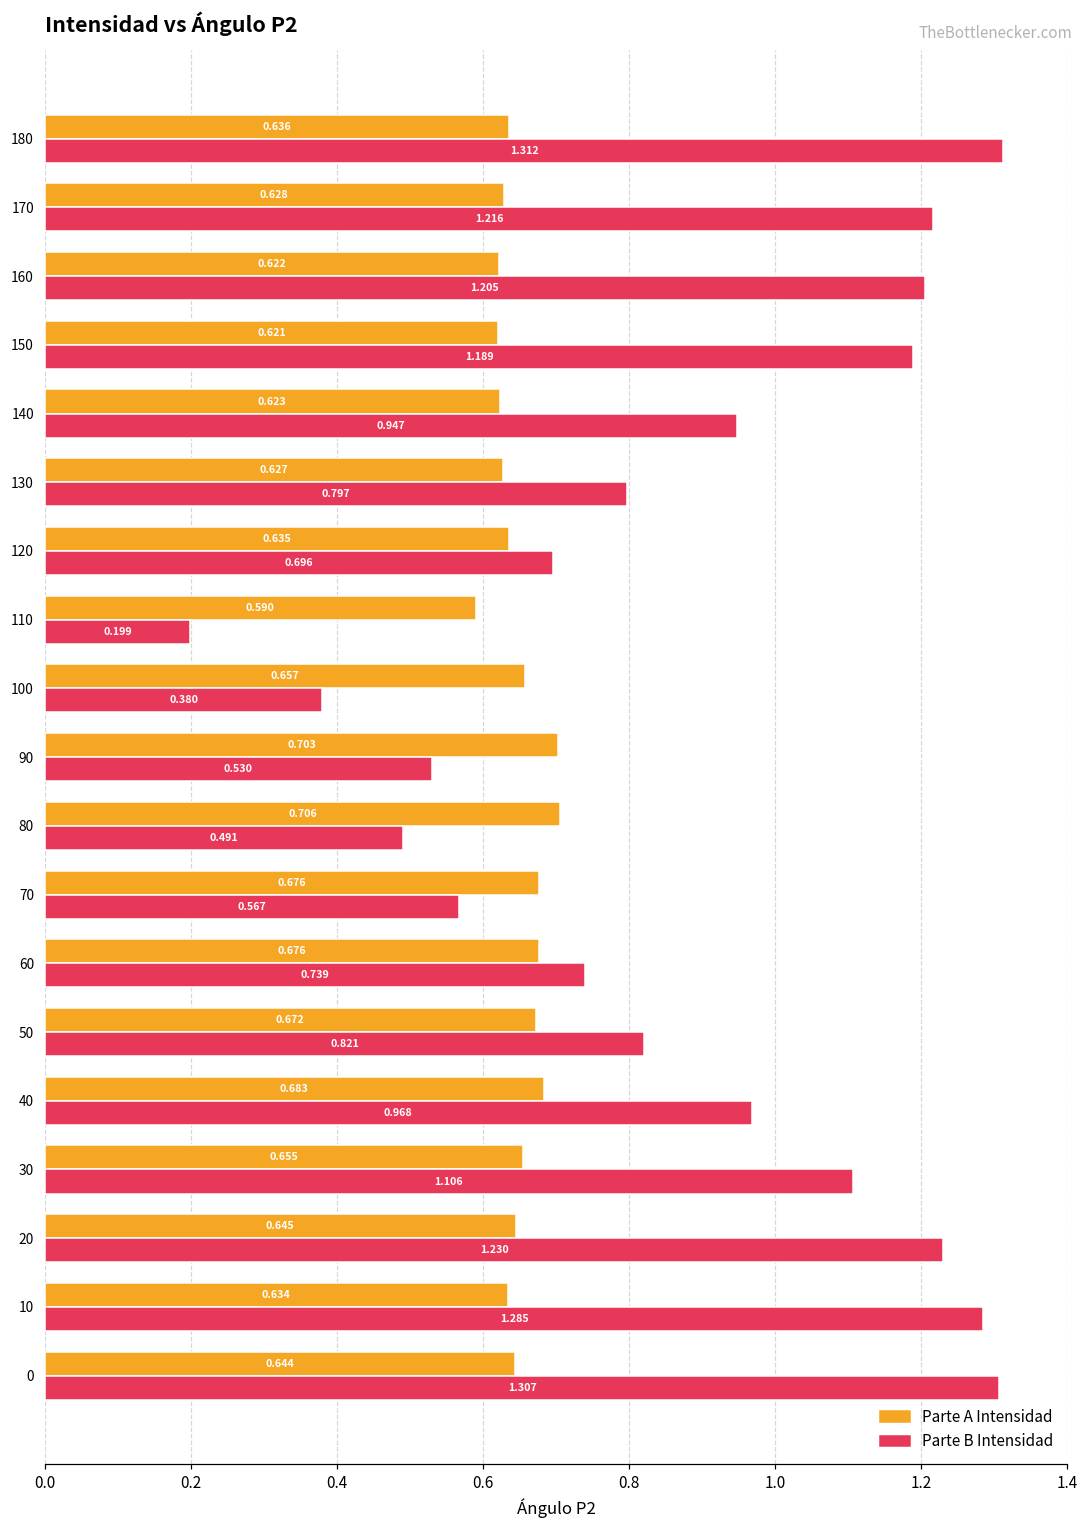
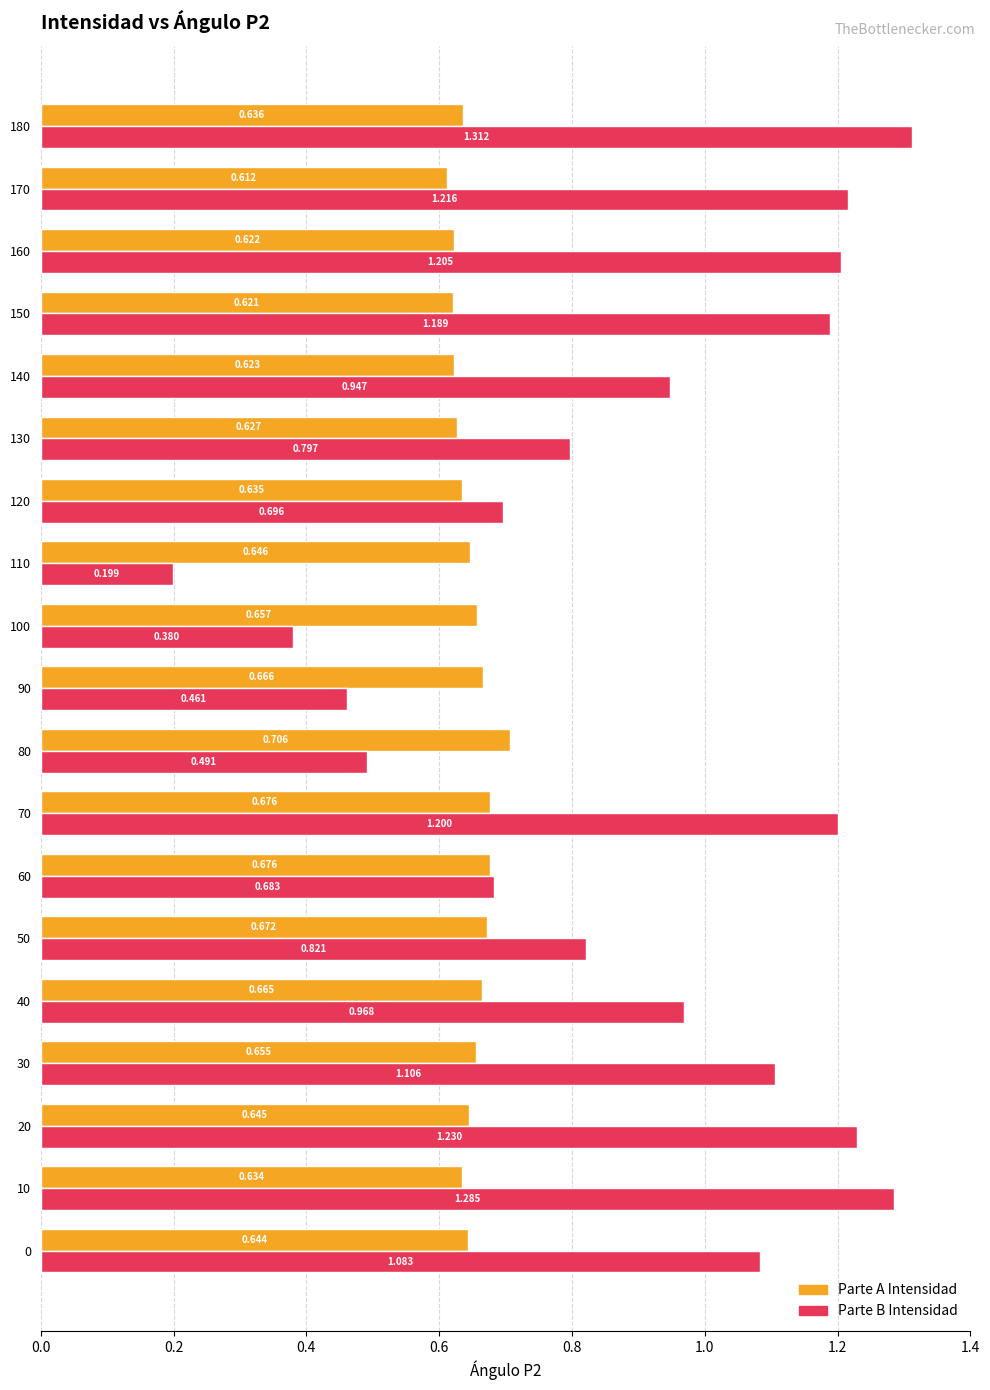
  {
    "Parte A Intensidad": {
      "180": 0.636,
-     "170": 0.628,
+     "170": 0.612,
      "160": 0.622,
      "150": 0.621,
      "140": 0.623,
      "130": 0.627,
      "120": 0.635,
-     "110": 0.590,
+     "110": 0.646,
      "100": 0.657,
-     "90": 0.703,
+     "90": 0.666,
      "80": 0.706,
      "70": 0.676,
      "60": 0.676,
      "50": 0.672,
-     "40": 0.683,
+     "40": 0.665,
      "30": 0.655,
      "20": 0.645,
      "10": 0.634,
      "0": 0.644
    },
    "Parte B Intensidad": {
      "180": 1.312,
      "170": 1.216,
      "160": 1.205,
      "150": 1.189,
      "140": 0.947,
      "130": 0.797,
      "120": 0.696,
      "110": 0.199,
      "100": 0.380,
-     "90": 0.530,
+     "90": 0.461,
      "80": 0.491,
-     "70": 0.567,
-     "60": 0.739,
+     "70": 1.200,
+     "60": 0.683,
      "50": 0.821,
      "40": 0.968,
      "30": 1.106,
      "20": 1.230,
      "10": 1.285,
-     "0": 1.307
+     "0": 1.083
    }
  }
